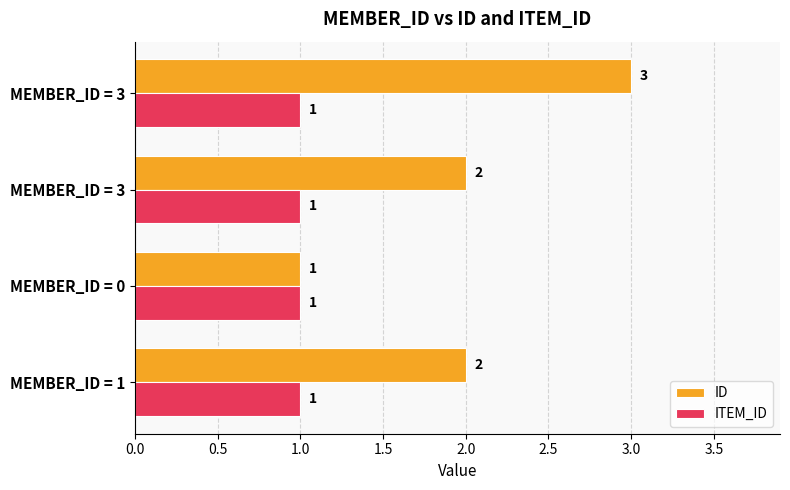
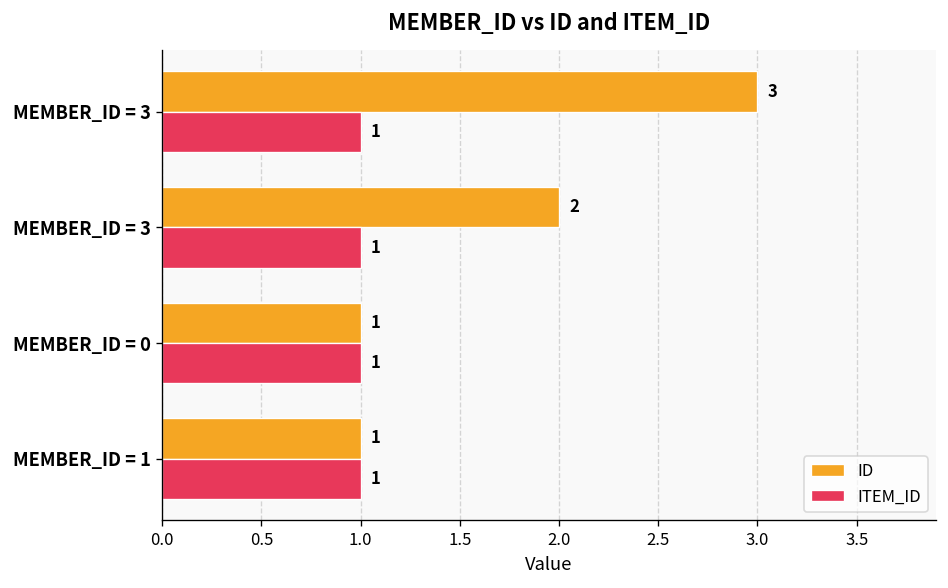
  {
    "ID": {
      "MEMBER_ID = 0": 1,
-     "MEMBER_ID = 1": 2
+     "MEMBER_ID = 1": 1
    },
    "ITEM_ID": {
      "MEMBER_ID = 0": 1,
      "MEMBER_ID = 1": 1
    }
  }
